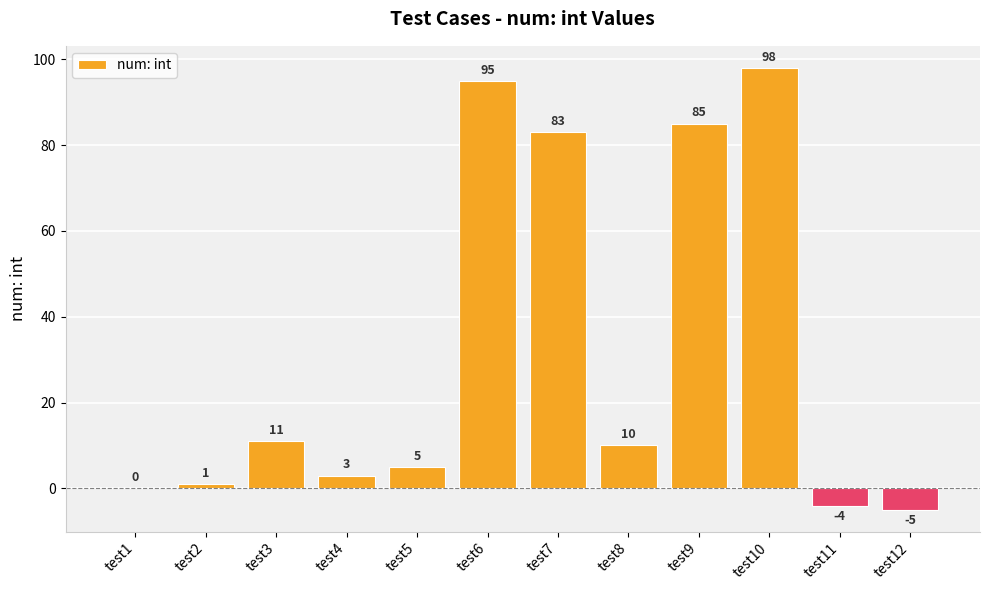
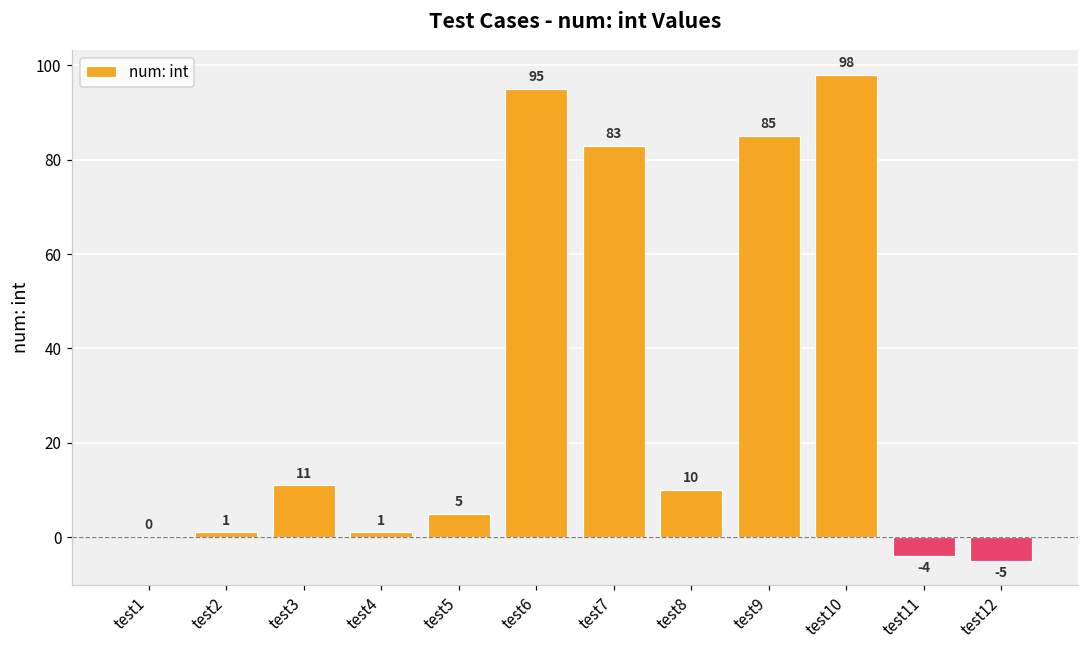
  {
    "test1": 0,
    "test2": 1,
    "test3": 11,
-   "test4": 3,
+   "test4": 1,
    "test5": 5,
    "test6": 95,
    "test7": 83,
    "test8": 10,
    "test9": 85,
    "test10": 98,
    "test11": -4,
    "test12": -5
  }
